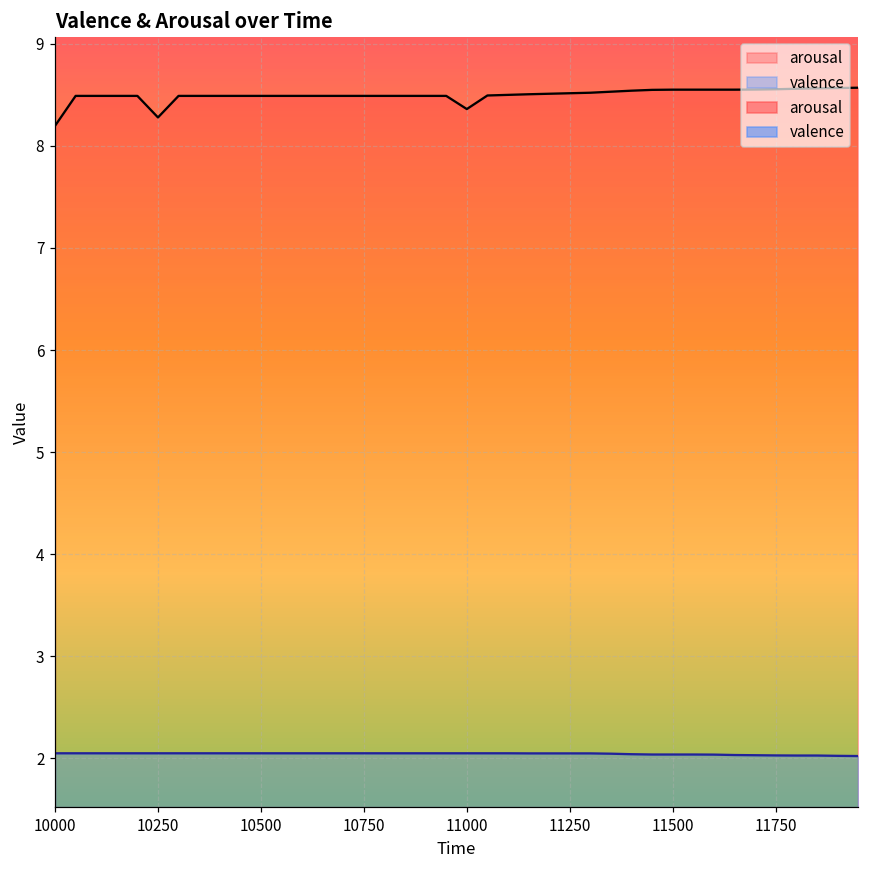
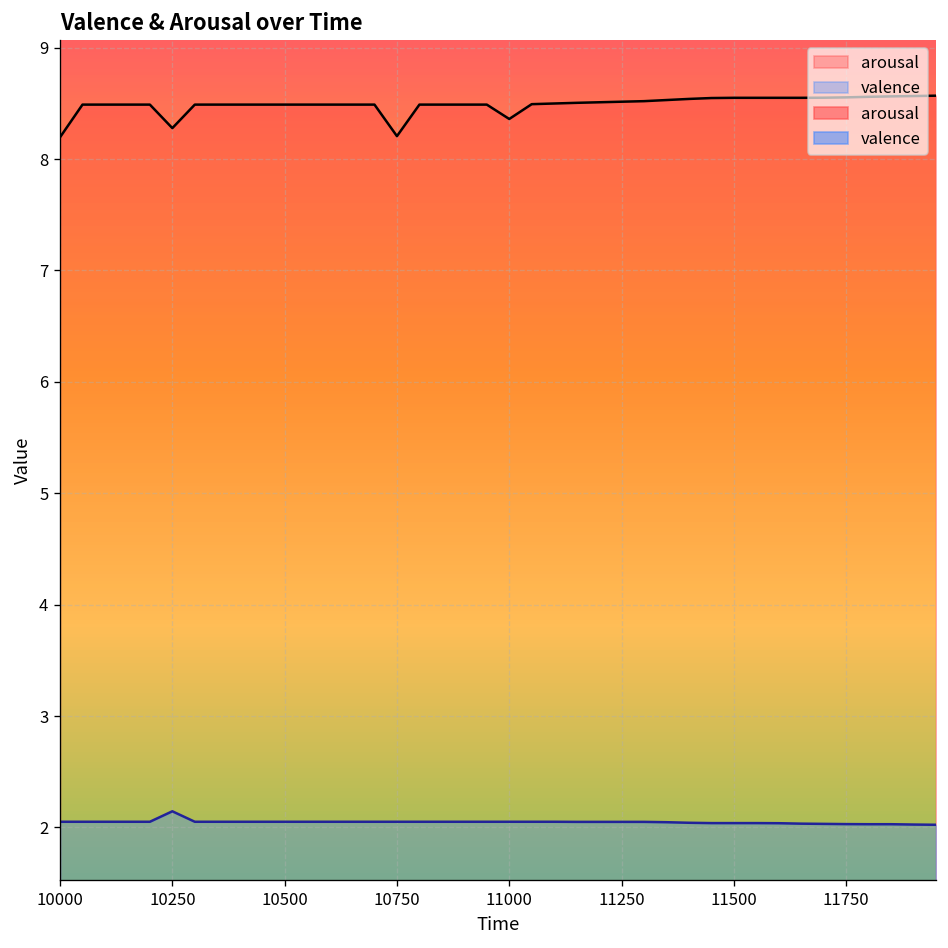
  {
    "arousal": {
      "10000": 8.2,
      "10250": 8.3,
      "10500": 8.5,
-     "10750": 8.5,
+     "10750": 8.2,
      "11000": 8.4,
      "11250": 8.5,
      "11500": 8.6
    },
    "valence": {
      "10000": 2.1,
-     "10250": 2.05,
+     "10250": 2.15,
      "10500": 2.1,
      "10750": 2.1,
      "11000": 2.1,
      "11250": 2.1,
      "11500": 2.0,
      "11750": 2.0
    }
  }
